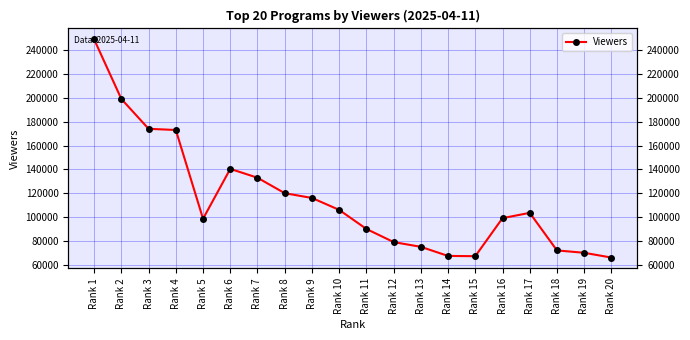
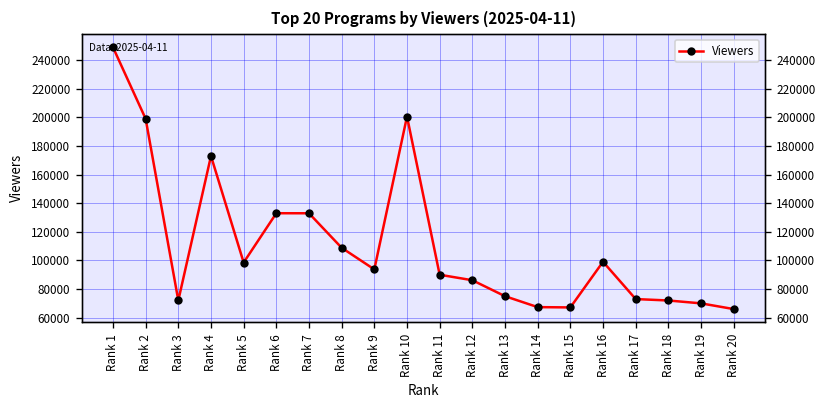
  {
    "Rank 2": 199000,
-   "Rank 3": 174000,
+   "Rank 3": 72000,
    "Rank 4": 173000,
    "Rank 5": 99000,
-   "Rank 6": 140000,
+   "Rank 6": 133000,
    "Rank 7": 133000,
-   "Rank 8": 120000,
-   "Rank 9": 116000,
-   "Rank 10": 106000,
+   "Rank 8": 109000,
+   "Rank 9": 94000,
+   "Rank 10": 201000,
    "Rank 11": 90000,
-   "Rank 12": 79000,
+   "Rank 12": 86000,
    "Rank 13": 75000,
    "Rank 14": 67000,
    "Rank 15": 67000,
    "Rank 16": 99000,
-   "Rank 17": 104000,
+   "Rank 17": 73000,
    "Rank 18": 72000,
    "Rank 19": 70000,
    "Rank 20": 66000
  }
